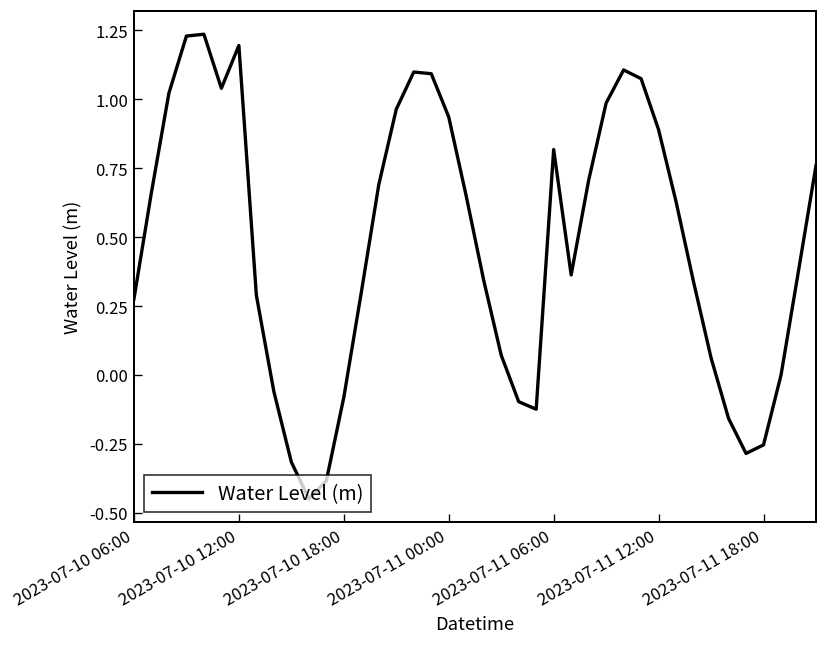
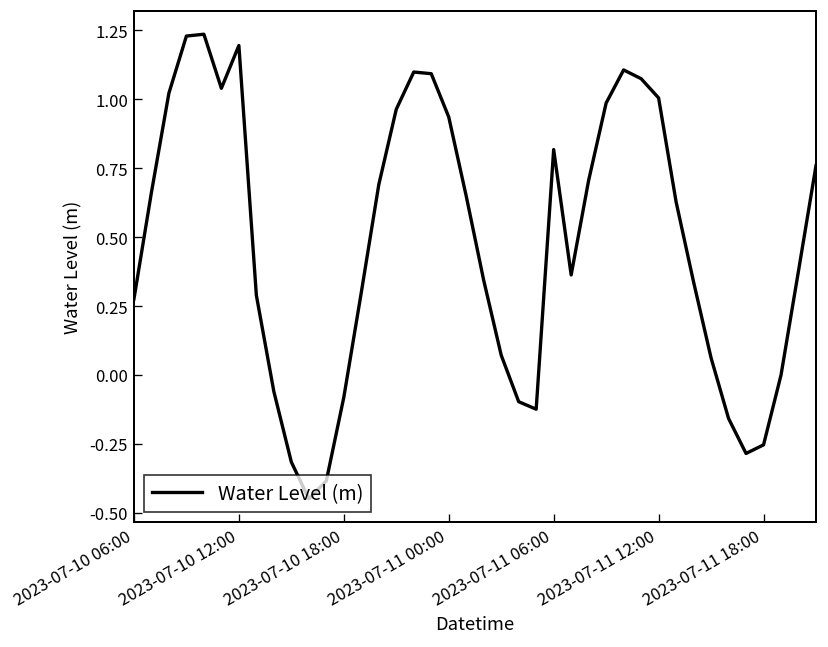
  {
    "2023-07-10 06:00": 0.28,
    "2023-07-10 12:00": 1.19,
    "2023-07-10 18:00": -0.08,
    "2023-07-11 00:00": 0.94,
    "2023-07-11 06:00": 0.82,
-   "2023-07-11 12:00": 0.89,
+   "2023-07-11 12:00": 1.00,
    "2023-07-11 18:00": -0.25
  }
